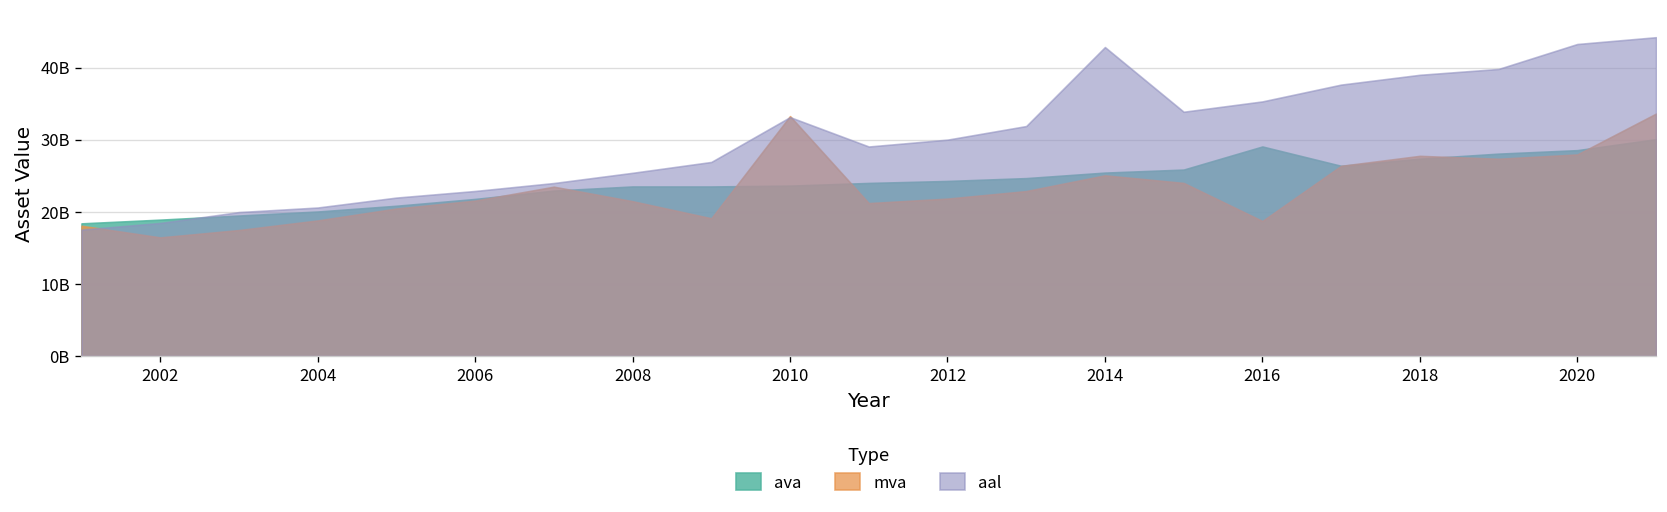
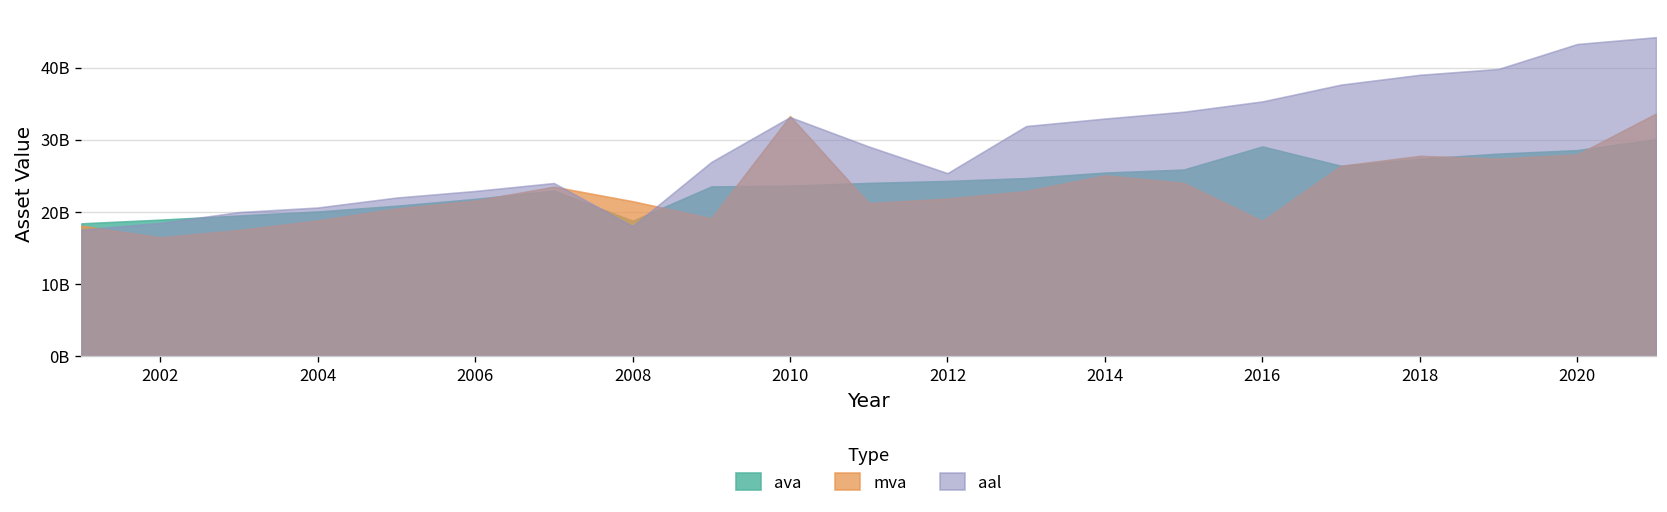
  {
    "ava": {
      "2002": 19000000000,
      "2004": 20000000000,
-     "2008": 24000000000,
+     "2008": 19000000000,
      "2010": 24000000000,
      "2012": 24000000000,
      "2016": 29000000000,
      "2020": 29000000000
    },
    "mva": {
      "2002": 16000000000,
      "2004": 19000000000,
      "2008": 21000000000,
      "2012": 22000000000,
      "2016": 19000000000,
      "2020": 28000000000
    },
    "aal": {
      "2002": 18000000000,
      "2004": 21000000000,
      "2006": 23000000000,
-     "2008": 25000000000,
-     "2012": 30000000000,
-     "2014": 43000000000,
+     "2008": 18000000000,
+     "2012": 25000000000,
+     "2014": 33000000000,
      "2016": 35000000000,
      "2018": 39000000000,
      "2020": 43000000000
    }
  }
